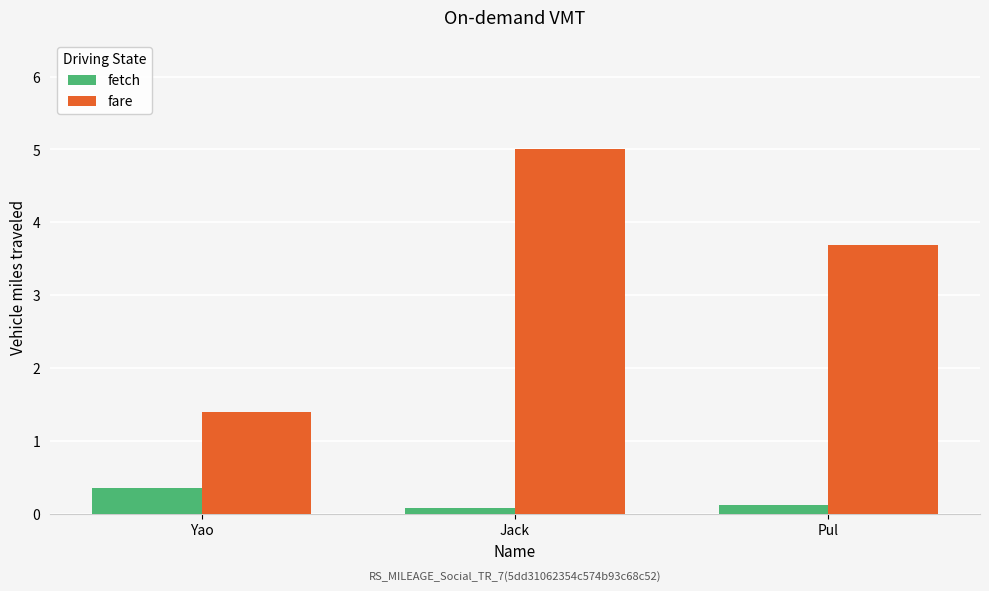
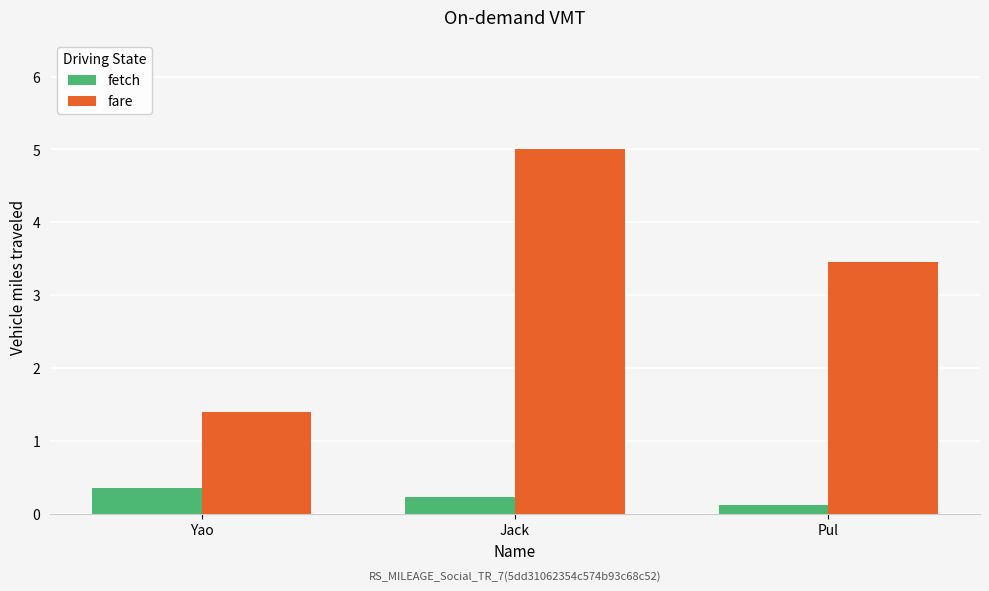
  {
    "fetch": {
      "Yao": 0.4,
-     "Jack": 0.1,
+     "Jack": 0.2,
      "Pul": 0.1
    },
    "fare": {
      "Yao": 1.4,
      "Jack": 5.0,
-     "Pul": 3.7
+     "Pul": 3.5
    }
  }
